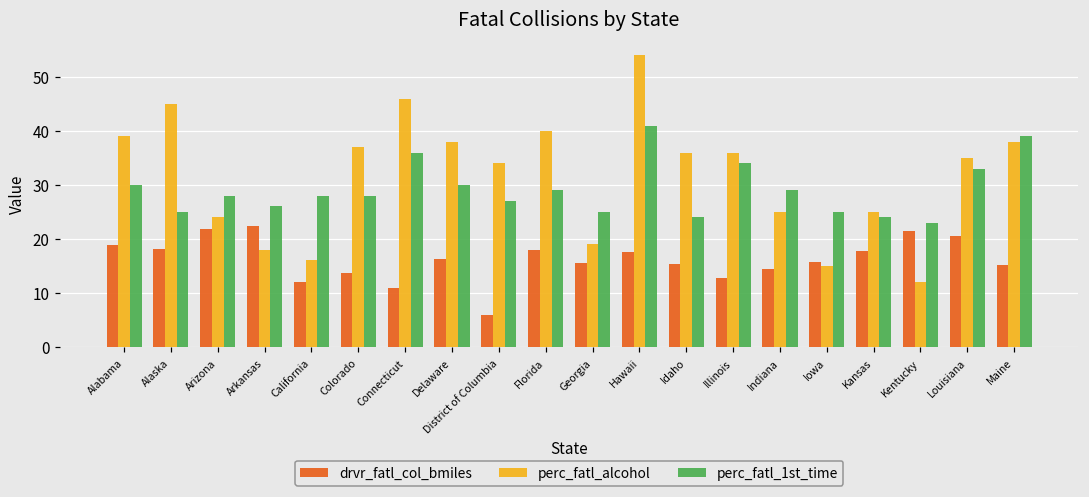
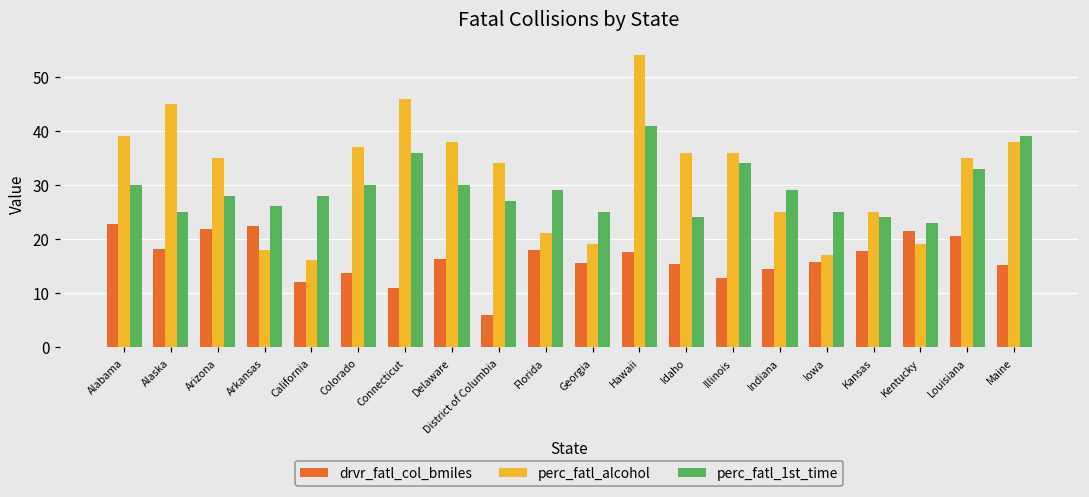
  {
    "drvr_fatl_col_bmiles": {
-     "Alabama": 19,
+     "Alabama": 23,
      "Alaska": 18,
      "Arizona": 22,
      "Arkansas": 22,
      "California": 12,
      "Colorado": 14,
      "Connecticut": 11,
      "Delaware": 16,
      "District of Columbia": 6,
      "Florida": 18,
      "Georgia": 16,
      "Hawaii": 18,
      "Idaho": 15,
      "Illinois": 13,
      "Indiana": 15,
      "Iowa": 16,
      "Kansas": 18,
      "Kentucky": 21,
      "Louisiana": 21,
      "Maine": 15
    },
    "perc_fatl_alcohol": {
      "Alabama": 39,
      "Alaska": 45,
-     "Arizona": 24,
+     "Arizona": 35,
      "Arkansas": 18,
      "California": 16,
      "Colorado": 37,
      "Connecticut": 46,
      "Delaware": 38,
      "District of Columbia": 34,
-     "Florida": 40,
+     "Florida": 21,
      "Georgia": 19,
      "Hawaii": 54,
      "Idaho": 36,
      "Illinois": 36,
      "Indiana": 25,
-     "Iowa": 15,
+     "Iowa": 17,
      "Kansas": 25,
-     "Kentucky": 12,
+     "Kentucky": 19,
      "Louisiana": 35,
      "Maine": 38
    },
    "perc_fatl_1st_time": {
      "Alabama": 30,
      "Alaska": 25,
      "Arizona": 28,
      "Arkansas": 26,
      "California": 28,
-     "Colorado": 28,
+     "Colorado": 30,
      "Connecticut": 36,
      "Delaware": 30,
      "District of Columbia": 27,
      "Florida": 29,
      "Georgia": 25,
      "Hawaii": 41,
      "Idaho": 24,
      "Illinois": 34,
      "Indiana": 29,
      "Iowa": 25,
      "Kansas": 24,
      "Kentucky": 23,
      "Louisiana": 33,
      "Maine": 39
    }
  }
